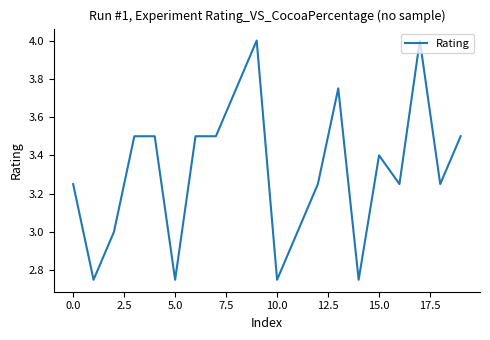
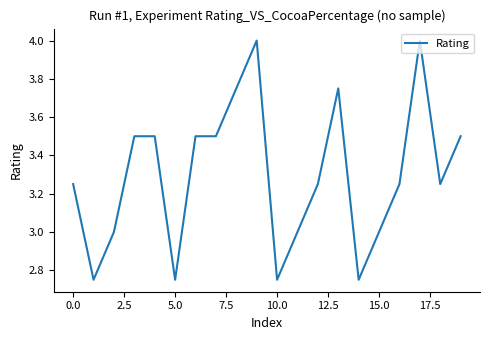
  {
    "0.0": 3.25,
    "5.0": 2.75,
    "10.0": 2.75,
-   "15.0": 3.4
+   "15.0": 3.0
  }
